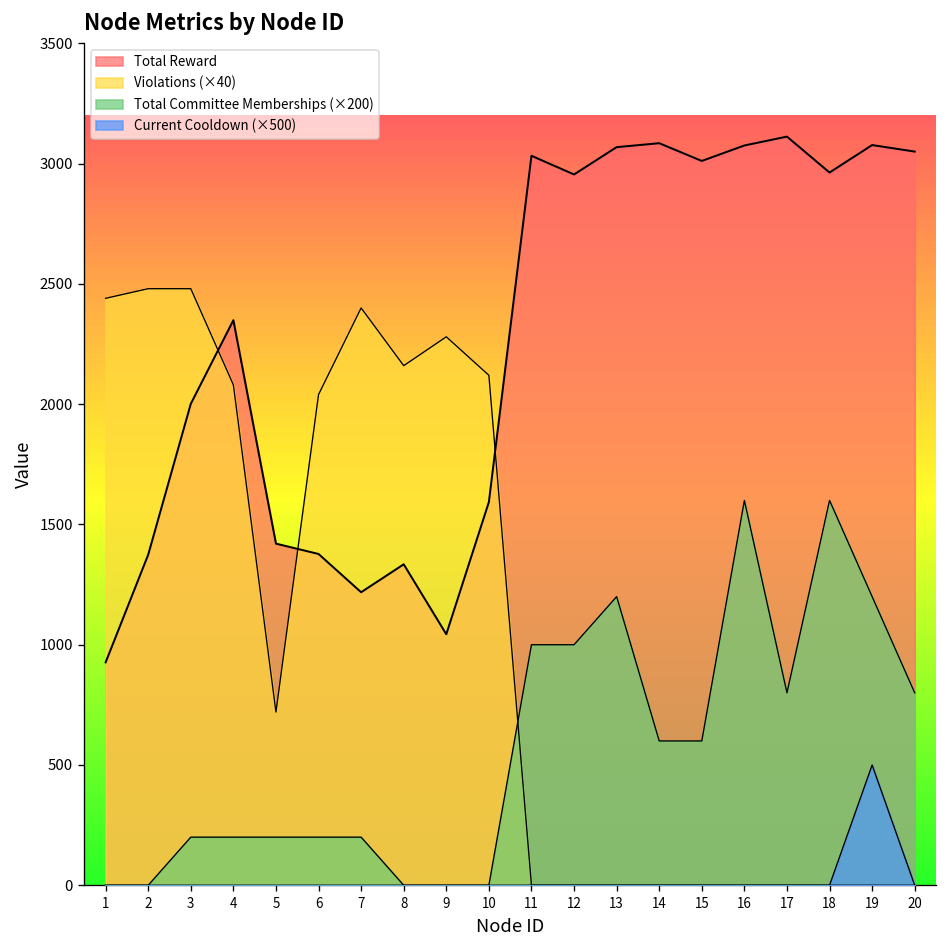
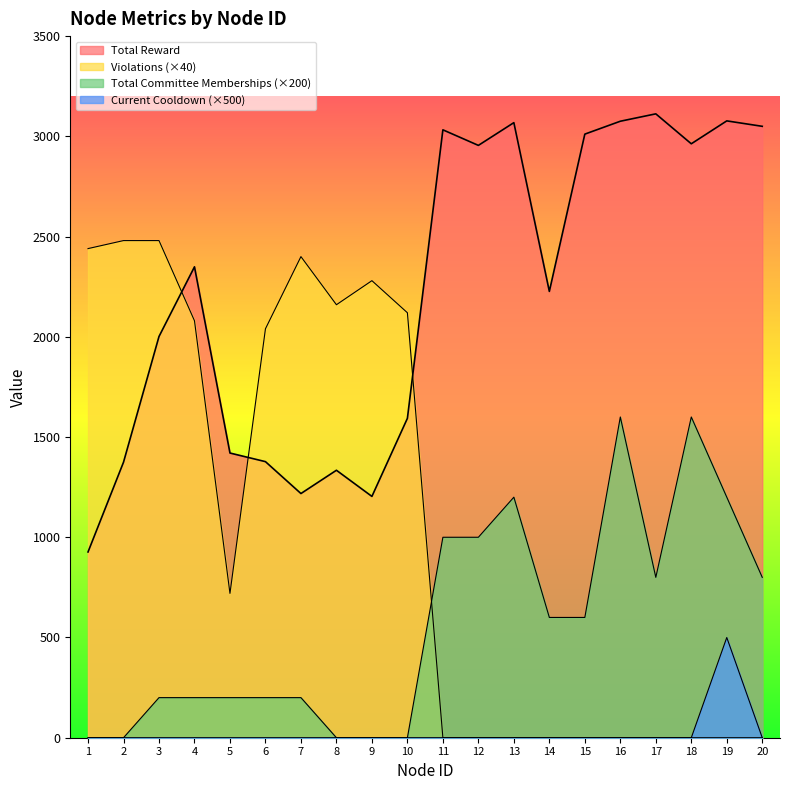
  {
    "Total Reward": {
      "1": 930,
      "2": 1370,
      "3": 2000,
      "4": 2350,
      "5": 1420,
      "6": 1380,
      "7": 1220,
      "8": 1330,
-     "9": 1040,
+     "9": 1200,
      "10": 1590,
      "11": 3030,
      "12": 2950,
      "13": 3070,
-     "14": 3080,
+     "14": 2230,
      "15": 3010,
      "16": 3080,
      "17": 3110,
      "18": 2960,
      "19": 3080,
      "20": 3050
    },
    "Violations (×40)": {
      "1": 2440,
      "2": 2480,
      "3": 2480,
      "4": 2080,
      "5": 720,
      "6": 2040,
      "7": 2400,
      "8": 2160,
      "9": 2280,
      "10": 2120,
      "19": 0
    },
    "Total Committee Memberships (×200)": {
      "3": 200,
      "4": 200,
      "5": 200,
      "6": 200,
      "7": 200,
      "11": 1000,
      "12": 1000,
      "13": 1200,
      "14": 600,
      "15": 600,
      "16": 1600,
      "17": 800,
      "18": 1600,
      "19": 1200,
      "20": 800
    },
    "Current Cooldown (×500)": {
      "3": 0,
      "4": 0,
      "5": 0,
      "6": 0,
      "7": 0,
      "19": 500
    }
  }
